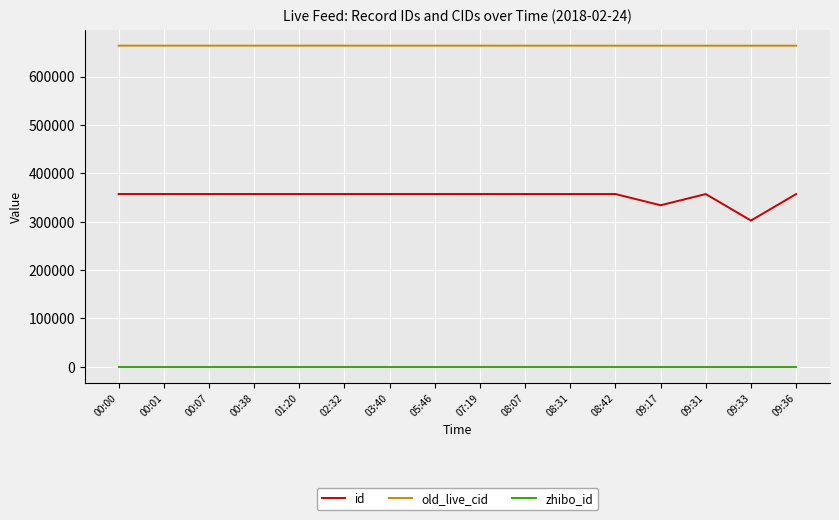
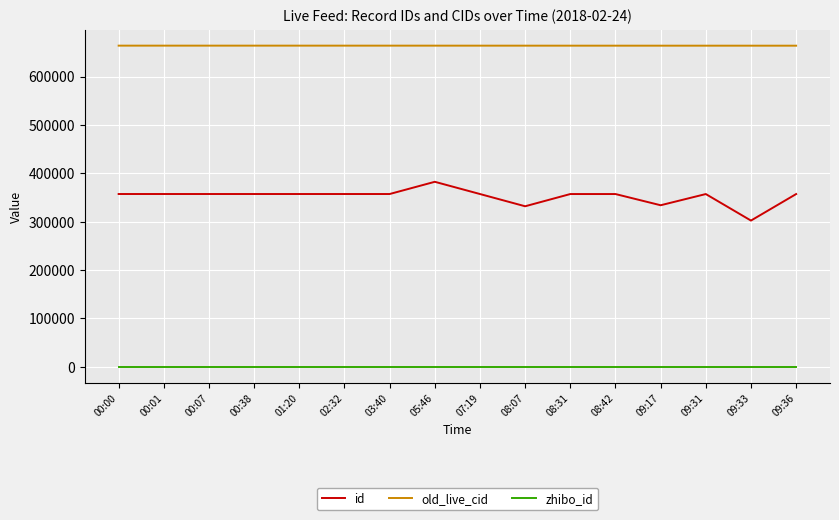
  {
    "id": {
      "00:00": 360000,
      "00:01": 360000,
      "00:07": 360000,
      "00:38": 360000,
      "01:20": 360000,
      "02:32": 360000,
      "03:40": 360000,
-     "05:46": 360000,
+     "05:46": 380000,
      "07:19": 360000,
-     "08:07": 360000,
+     "08:07": 330000,
      "08:31": 360000,
      "08:42": 360000,
      "09:17": 330000,
      "09:31": 360000,
      "09:33": 300000,
      "09:36": 360000
    },
    "old_live_cid": {
      "00:00": 660000,
      "00:01": 660000,
      "00:07": 660000,
      "00:38": 660000,
      "01:20": 660000,
      "02:32": 660000,
      "03:40": 660000,
      "05:46": 660000,
      "07:19": 660000,
      "08:07": 660000,
      "08:31": 660000,
      "08:42": 660000,
      "09:17": 660000,
      "09:31": 660000,
      "09:33": 660000,
      "09:36": 660000
    },
    "zhibo_id": {
      "00:00": 0,
      "00:01": 0,
      "00:07": 0,
      "00:38": 0,
      "01:20": 0,
      "02:32": 0,
      "03:40": 0,
      "05:46": 0,
      "07:19": 0,
      "08:07": 0,
      "08:31": 0,
      "08:42": 0,
      "09:17": 0,
      "09:31": 0,
      "09:33": 0,
      "09:36": 0
    }
  }
